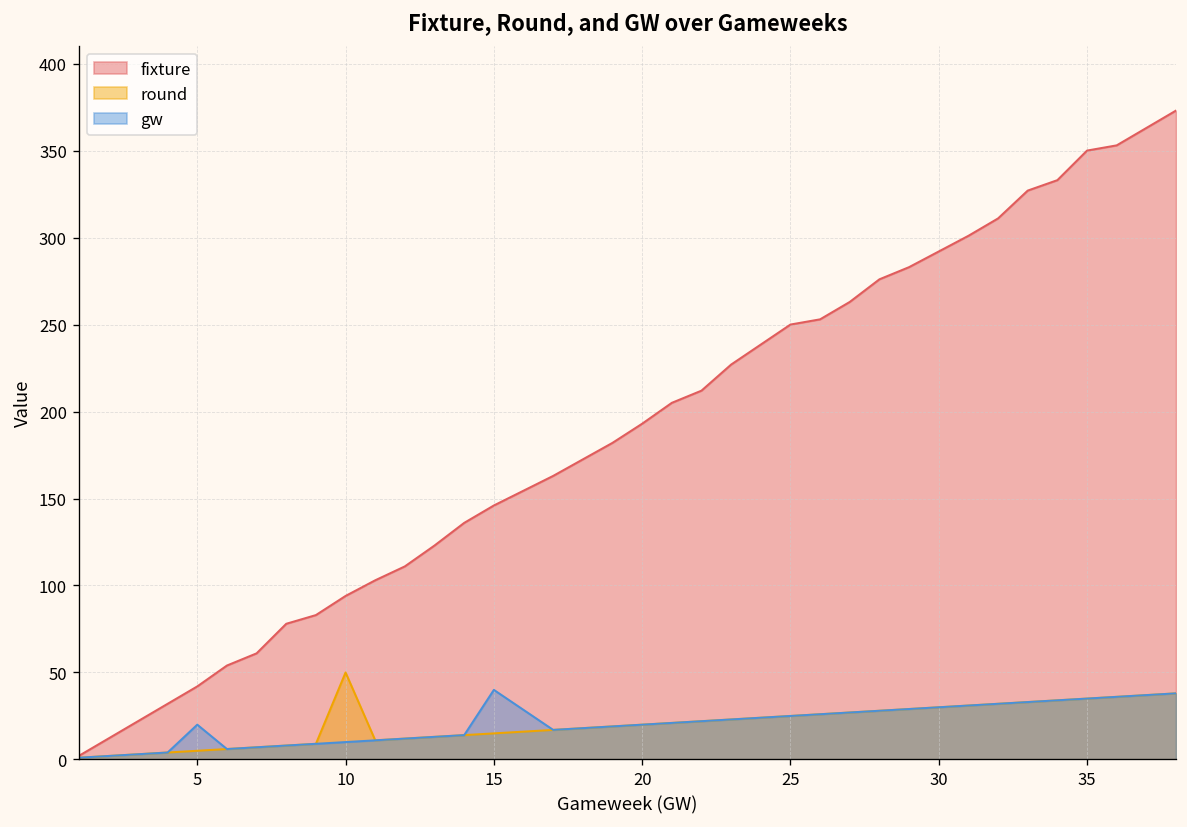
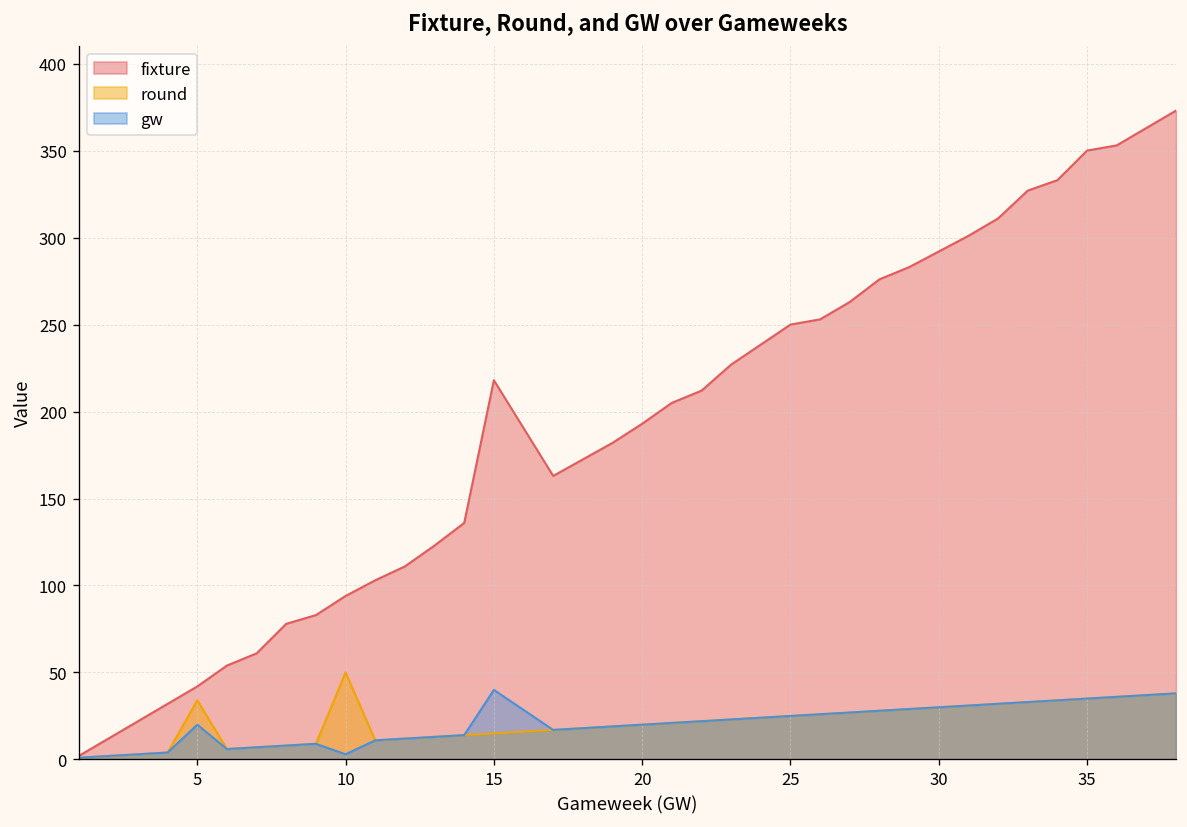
  {
    "fixture": {
      "5": 42,
      "10": 94,
-     "15": 146,
+     "15": 218,
      "20": 193,
      "25": 250,
      "35": 350
    },
    "round": {
-     "5": 5,
+     "5": 34,
      "10": 50,
      "15": 15
    },
    "gw": {
      "5": 20,
-     "10": 10,
+     "10": 3,
      "15": 40
    }
  }
